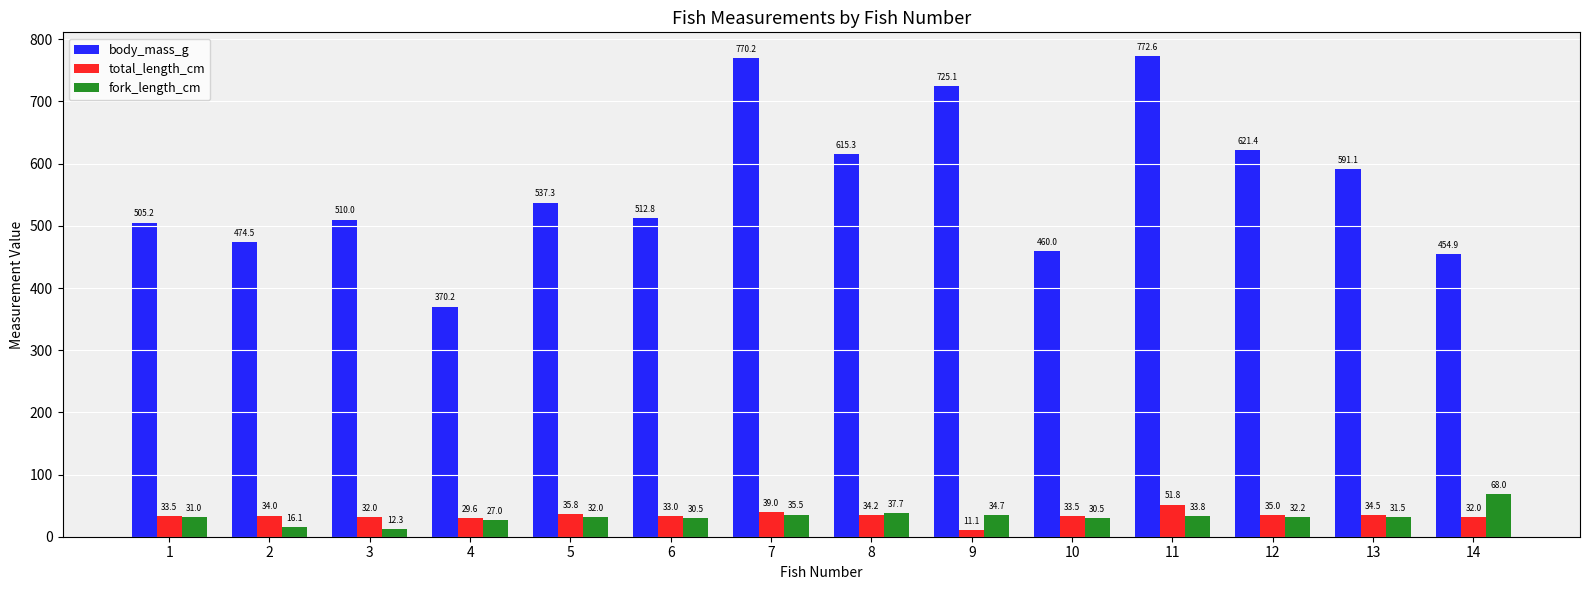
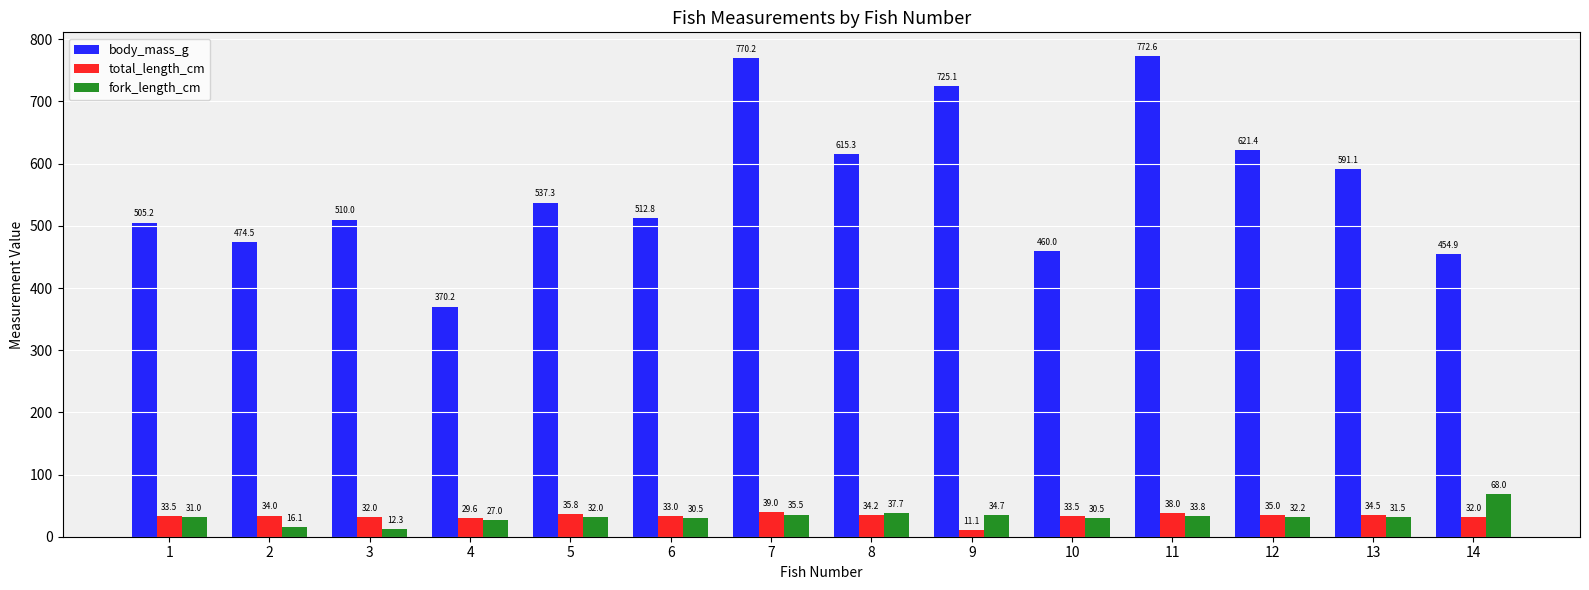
  {
    "body_mass_g": {
      "1": 505.2,
      "2": 474.5,
      "3": 510.0,
      "4": 370.2,
      "5": 537.3,
      "6": 512.8,
      "7": 770.2,
      "8": 615.3,
      "9": 725.1,
      "10": 460.0,
      "11": 772.6,
      "12": 621.4,
      "13": 591.1,
      "14": 454.9
    },
    "total_length_cm": {
      "1": 33.5,
      "2": 34.0,
      "3": 32.0,
      "4": 29.6,
      "5": 35.8,
      "6": 33.0,
      "7": 39.0,
      "8": 34.2,
      "9": 11.1,
      "10": 33.5,
-     "11": 51.8,
+     "11": 38.0,
      "12": 35.0,
      "13": 34.5,
      "14": 32.0
    },
    "fork_length_cm": {
      "1": 31.0,
      "2": 16.1,
      "3": 12.3,
      "4": 27.0,
      "5": 32.0,
      "6": 30.5,
      "7": 35.5,
      "8": 37.7,
      "9": 34.7,
      "10": 30.5,
      "11": 33.8,
      "12": 32.2,
      "13": 31.5,
      "14": 68.0
    }
  }
